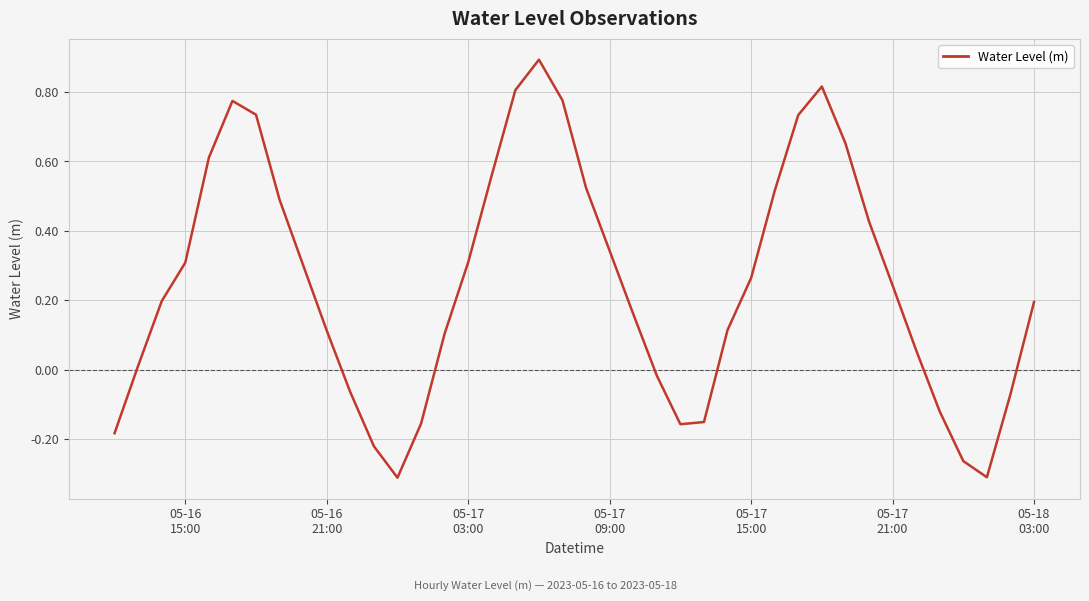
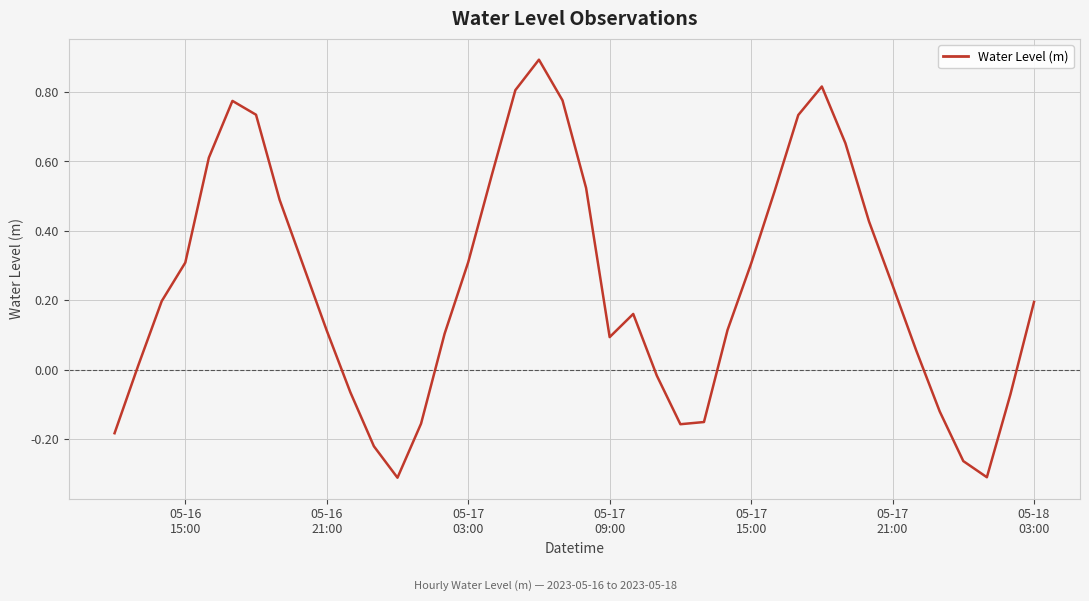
  {
    "05-16 15:00": 0.31,
    "05-16 21:00": 0.11,
    "05-17 03:00": 0.31,
-   "05-17 09:00": 0.34,
-   "05-17 15:00": 0.26,
+   "05-17 09:00": 0.09,
+   "05-17 15:00": 0.31,
    "05-17 21:00": 0.24,
    "05-18 03:00": 0.19
  }
